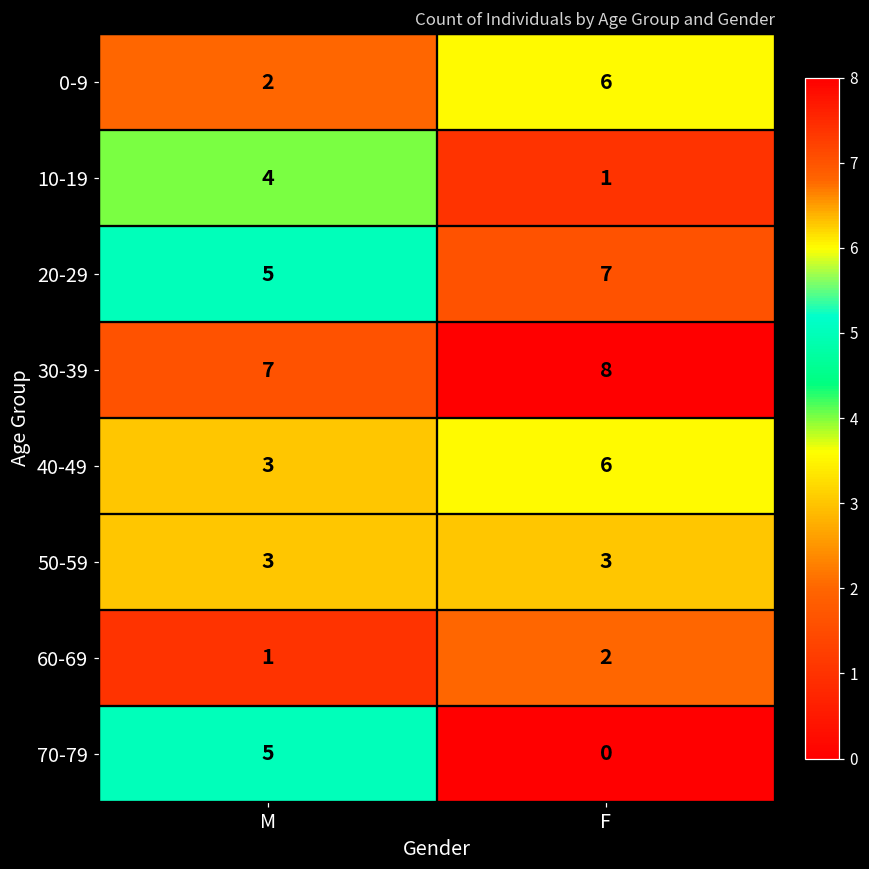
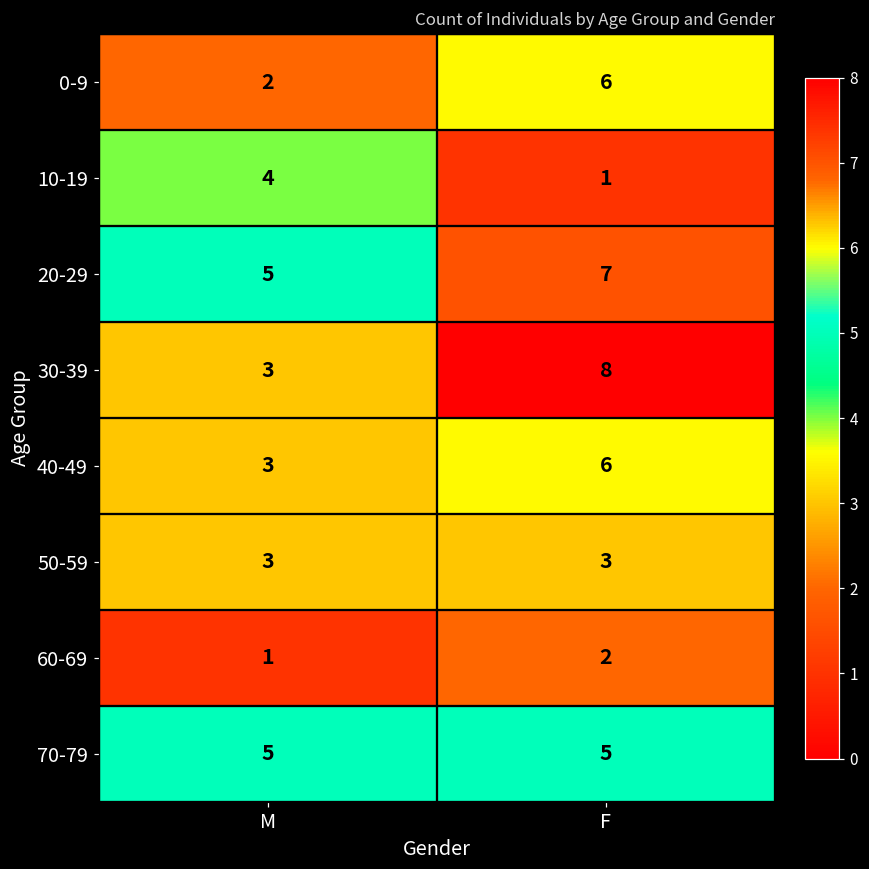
  {
    "0-9": {
      "M": 2,
      "F": 6
    },
    "10-19": {
      "M": 4,
      "F": 1
    },
    "20-29": {
      "M": 5,
      "F": 7
    },
    "30-39": {
-     "M": 7,
+     "M": 3,
      "F": 8
    },
    "40-49": {
      "M": 3,
      "F": 6
    },
    "50-59": {
      "M": 3,
      "F": 3
    },
    "60-69": {
      "M": 1,
      "F": 2
    },
    "70-79": {
      "M": 5,
-     "F": 0
+     "F": 5
    }
  }
